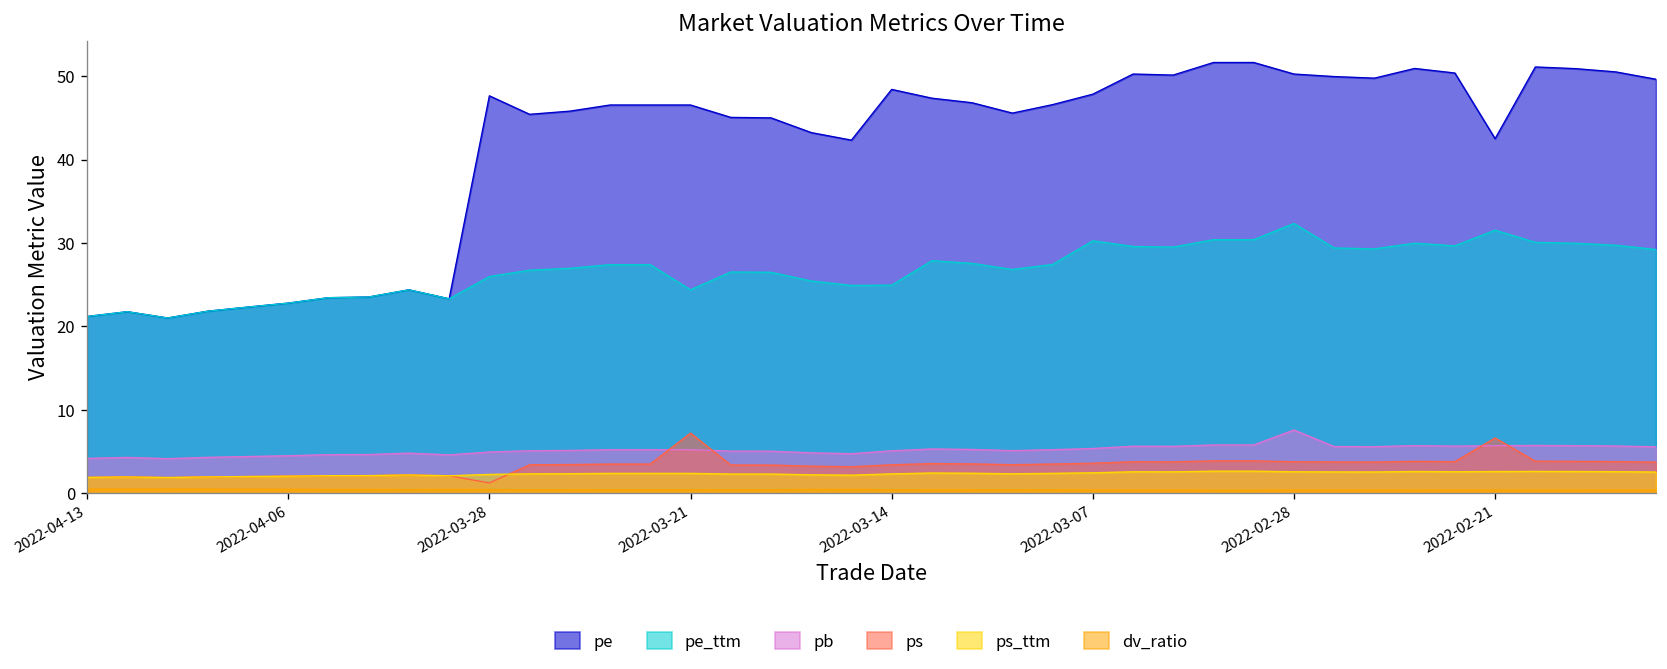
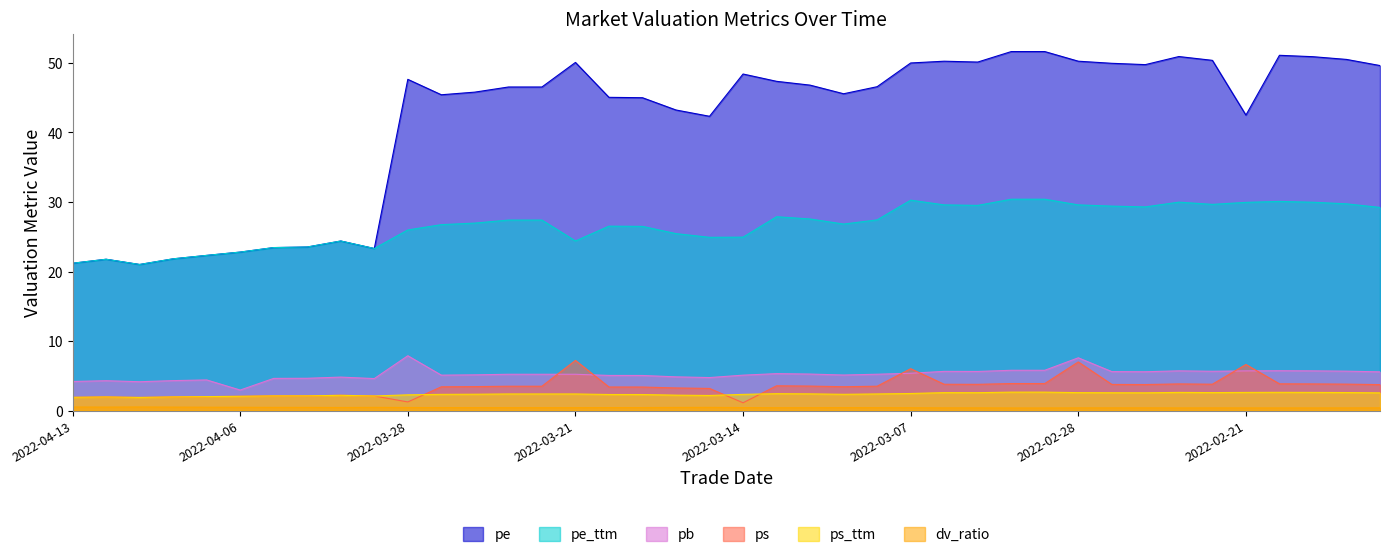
  {
    "pe": {
      "2022-03-28": 48,
-     "2022-03-21": 47,
+     "2022-03-21": 50,
      "2022-03-14": 48,
-     "2022-03-07": 48,
+     "2022-03-07": 50,
      "2022-02-28": 50,
      "2022-02-21": 42
    },
    "pe_ttm": {
      "2022-03-28": 26,
      "2022-03-21": 24,
      "2022-03-14": 25,
      "2022-03-07": 30,
-     "2022-02-28": 32,
-     "2022-02-21": 32
+     "2022-02-28": 30,
+     "2022-02-21": 30
    },
    "pb": {
      "2022-04-13": 4,
-     "2022-04-06": 5,
-     "2022-03-28": 5,
+     "2022-04-06": 3,
+     "2022-03-28": 8,
      "2022-03-21": 5,
      "2022-03-14": 5,
      "2022-03-07": 5,
      "2022-02-28": 8,
      "2022-02-21": 6
    },
    "ps": {
      "2022-03-28": 1,
      "2022-03-21": 7,
-     "2022-03-14": 3,
-     "2022-03-07": 4,
-     "2022-02-28": 4,
+     "2022-03-14": 1,
+     "2022-03-07": 6,
+     "2022-02-28": 7,
      "2022-02-21": 7
    }
  }
